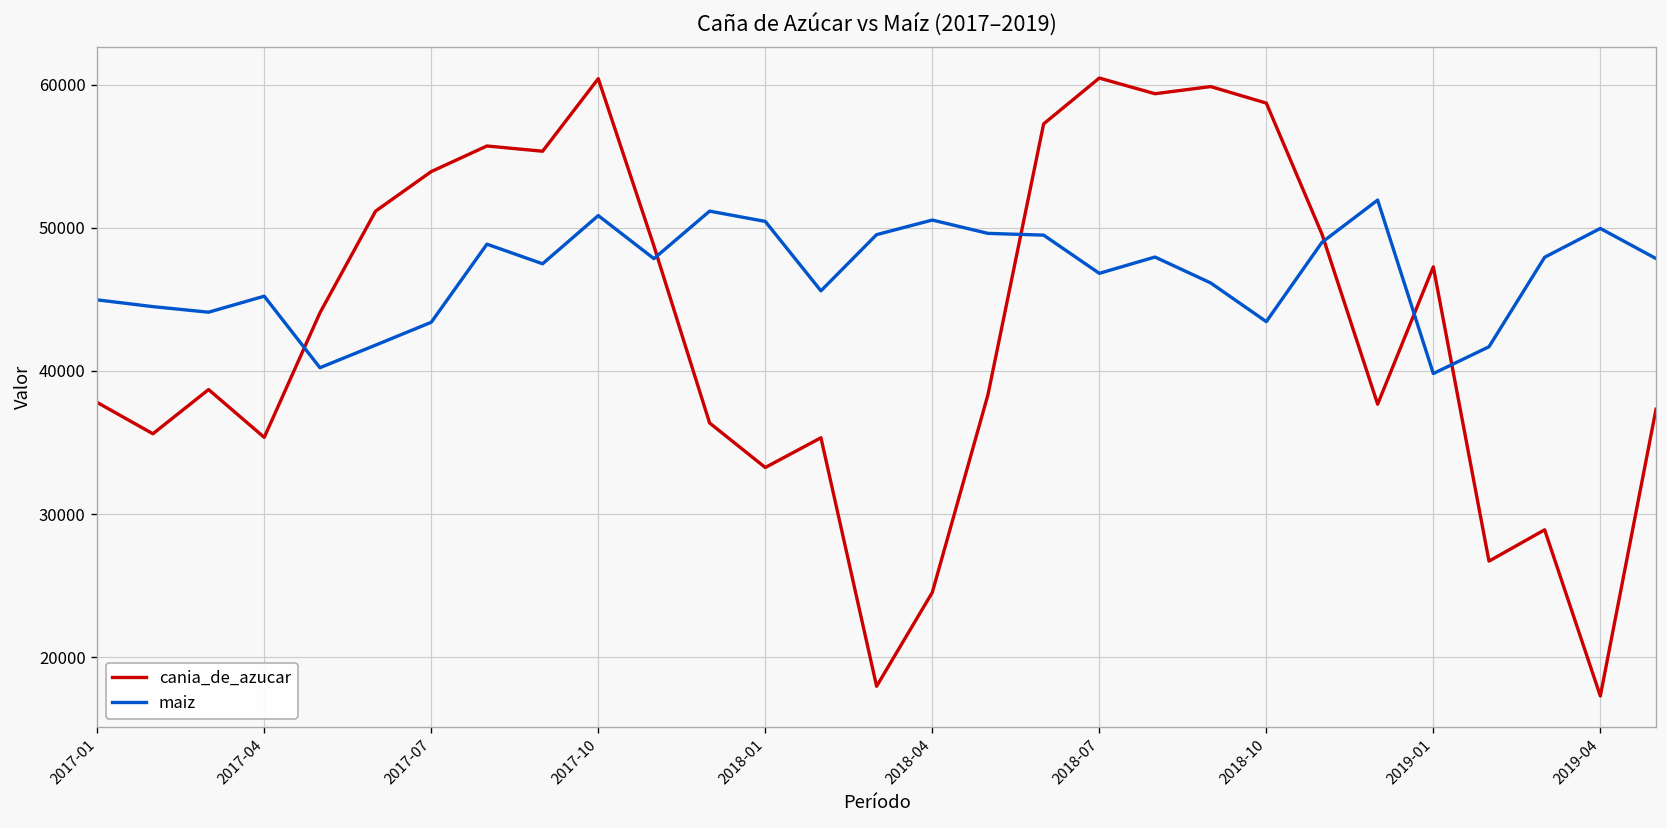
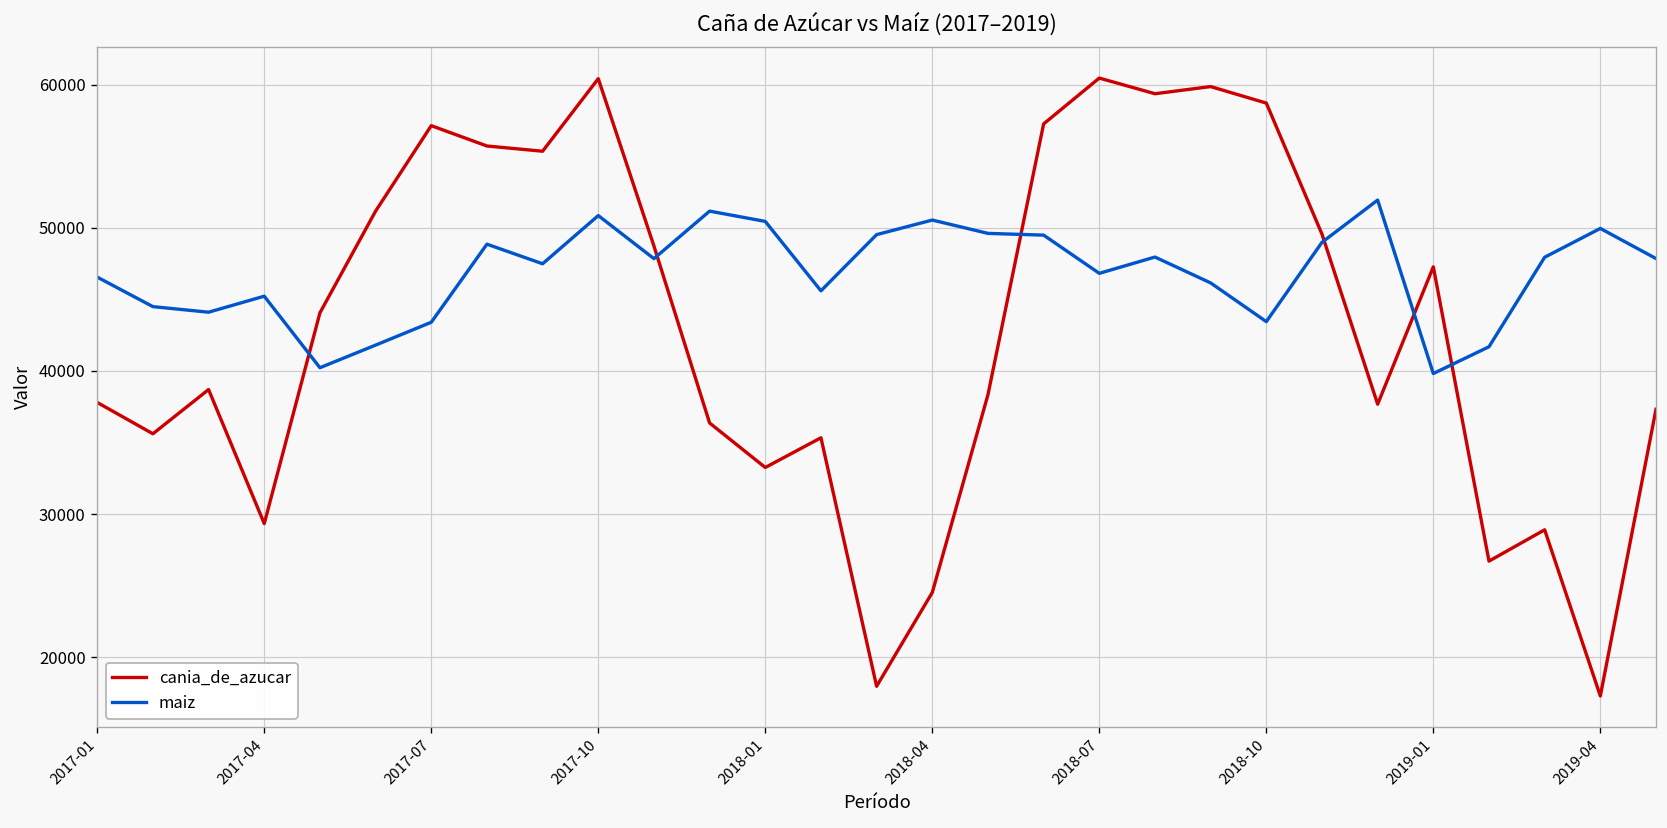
  {
    "cania_de_azucar": {
      "2017-01": 37800,
-     "2017-04": 35400,
-     "2017-07": 53900,
+     "2017-04": 29300,
+     "2017-07": 57100,
      "2017-10": 60400,
      "2018-01": 33300,
      "2018-04": 24500,
      "2018-07": 60500,
      "2018-10": 58700,
      "2019-01": 47300,
      "2019-04": 17300
    },
    "maiz": {
-     "2017-01": 45000,
+     "2017-01": 46600,
      "2017-04": 45200,
      "2017-07": 43400,
      "2017-10": 50900,
      "2018-01": 50400,
      "2018-04": 50500,
      "2018-07": 46800,
      "2018-10": 43400,
      "2019-01": 39800,
      "2019-04": 50000
    }
  }
